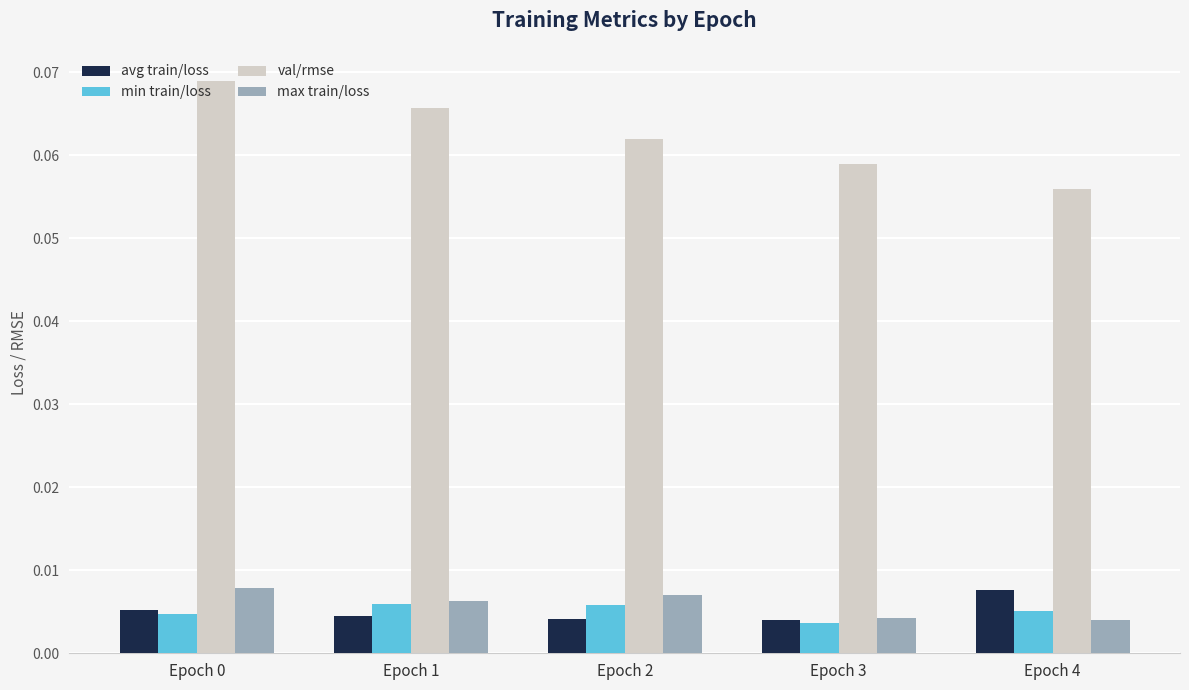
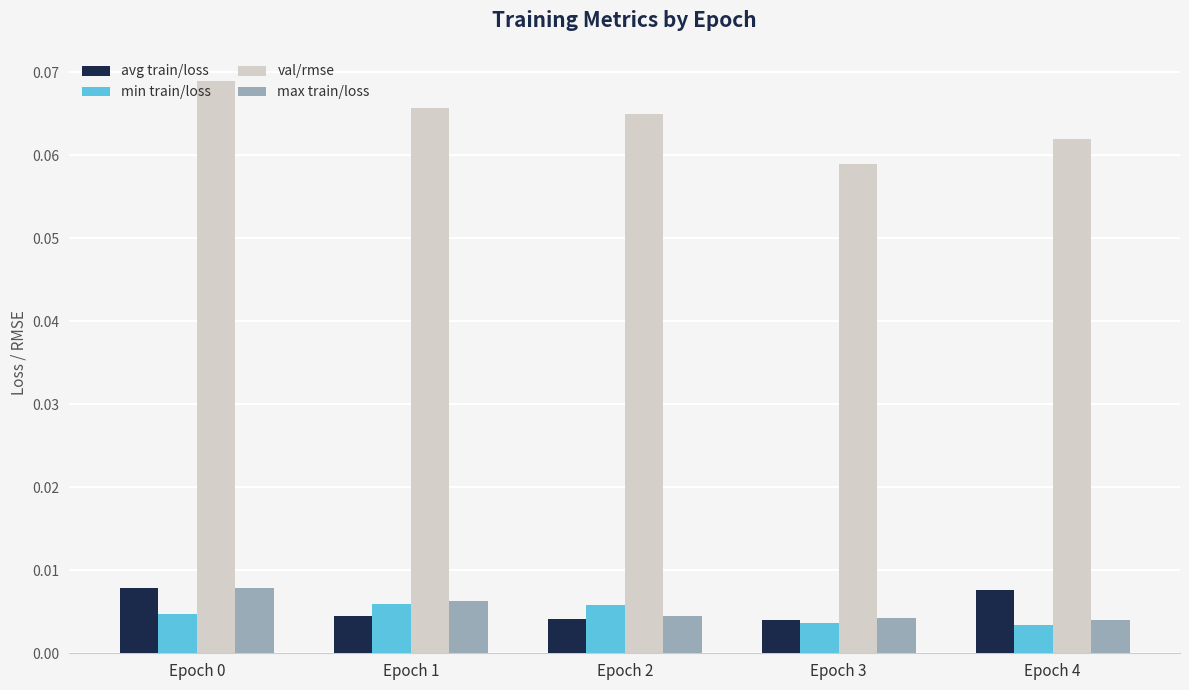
  {
    "avg train/loss": {
-     "Epoch 0": 0.005,
+     "Epoch 0": 0.008,
      "Epoch 1": 0.004,
      "Epoch 2": 0.004,
      "Epoch 3": 0.004,
      "Epoch 4": 0.008
    },
    "min train/loss": {
      "Epoch 0": 0.005,
      "Epoch 1": 0.006,
      "Epoch 2": 0.006,
      "Epoch 3": 0.004,
-     "Epoch 4": 0.005
+     "Epoch 4": 0.003
    },
    "val/rmse": {
      "Epoch 0": 0.069,
      "Epoch 1": 0.066,
-     "Epoch 2": 0.062,
+     "Epoch 2": 0.065,
      "Epoch 3": 0.059,
-     "Epoch 4": 0.056
+     "Epoch 4": 0.062
    },
    "max train/loss": {
      "Epoch 0": 0.008,
      "Epoch 1": 0.006,
-     "Epoch 2": 0.007,
+     "Epoch 2": 0.005,
      "Epoch 3": 0.004,
      "Epoch 4": 0.004
    }
  }
